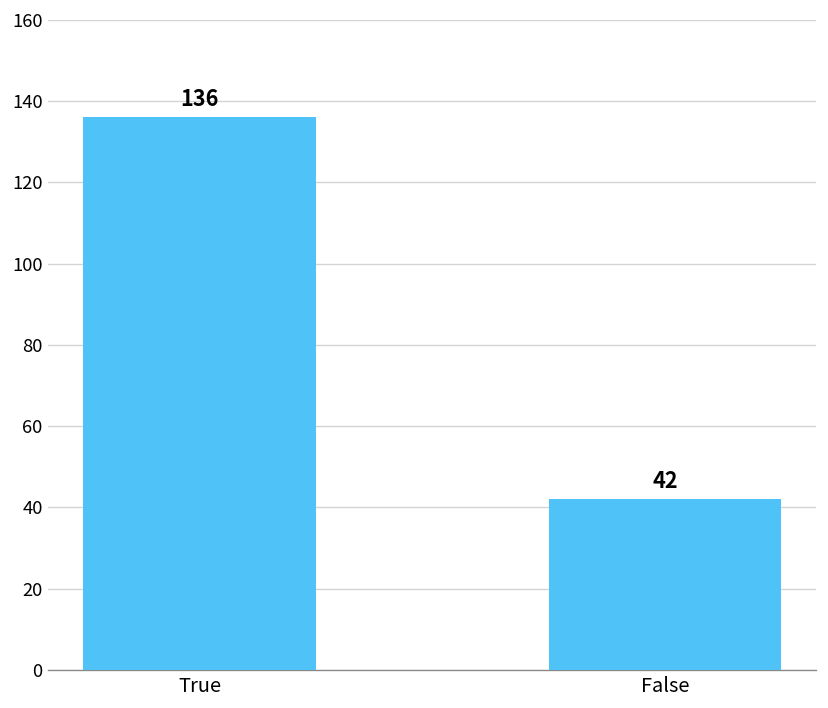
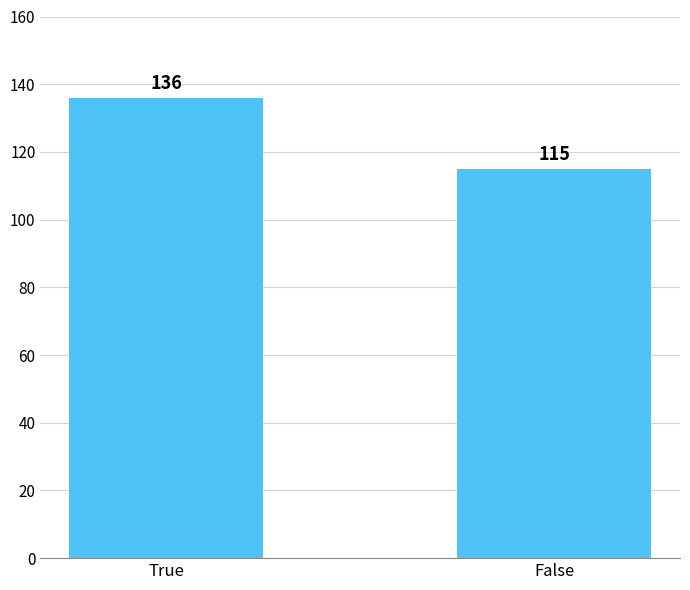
  {
    "True": 136,
-   "False": 42
+   "False": 115
  }
